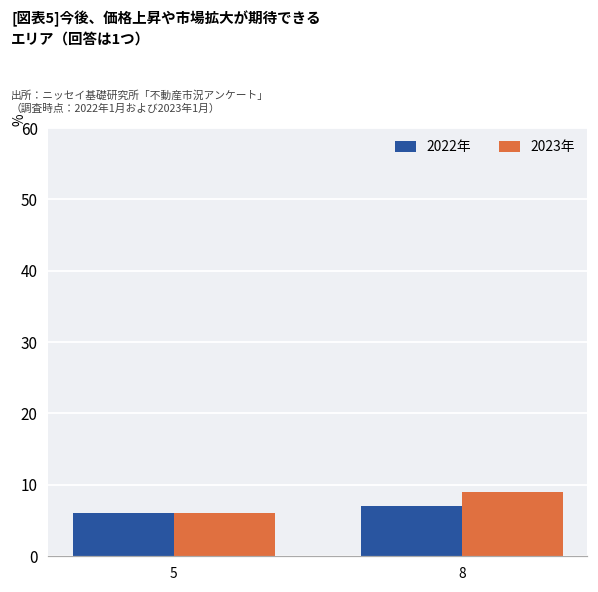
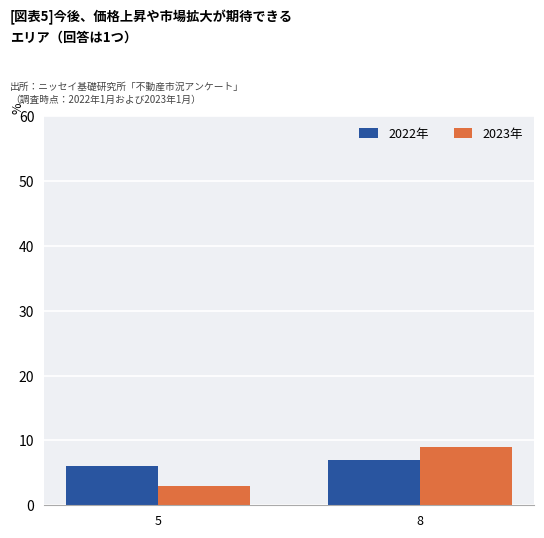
  {
    "2022年": {
      "5": 6,
      "8": 7
    },
    "2023年": {
-     "5": 6,
+     "5": 3,
      "8": 9
    }
  }
